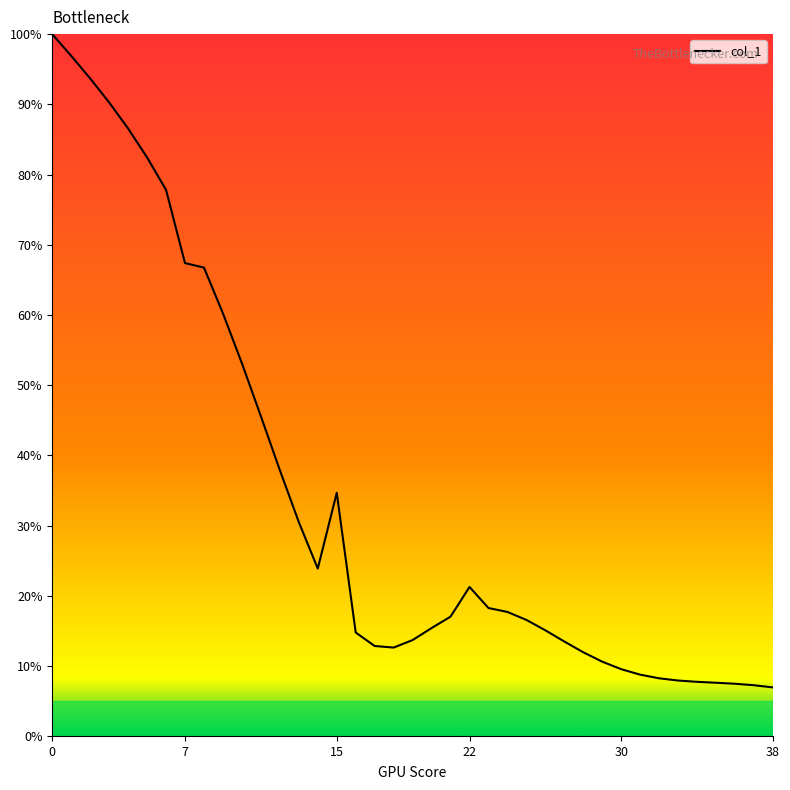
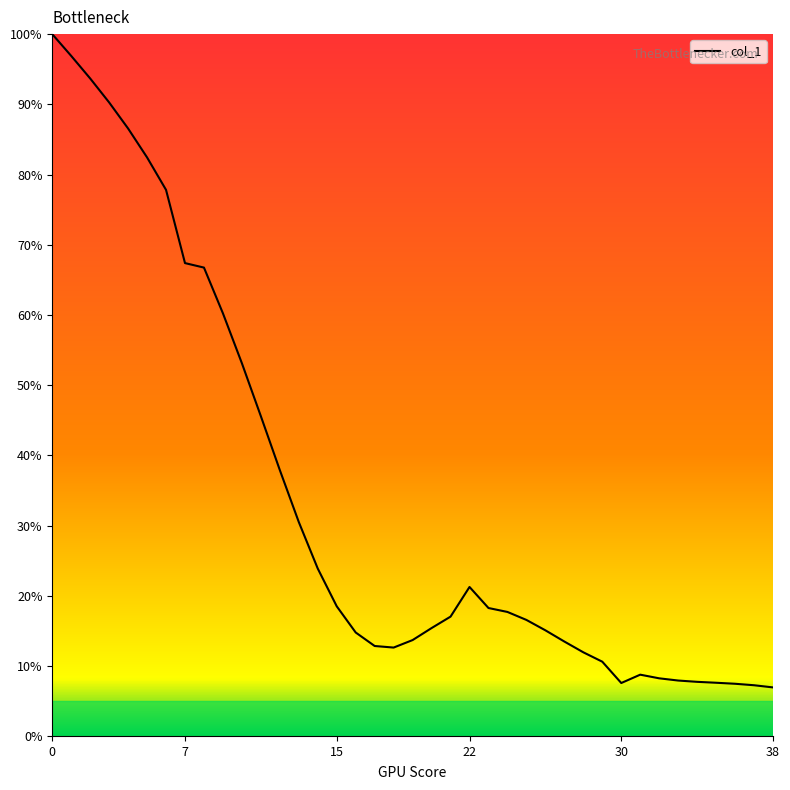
  {
    "0": "100%",
    "7": "67%",
-   "15": "35%",
+   "15": "19%",
    "22": "21%",
-   "30": "10%",
+   "30": "8%",
    "38": "7%"
  }
